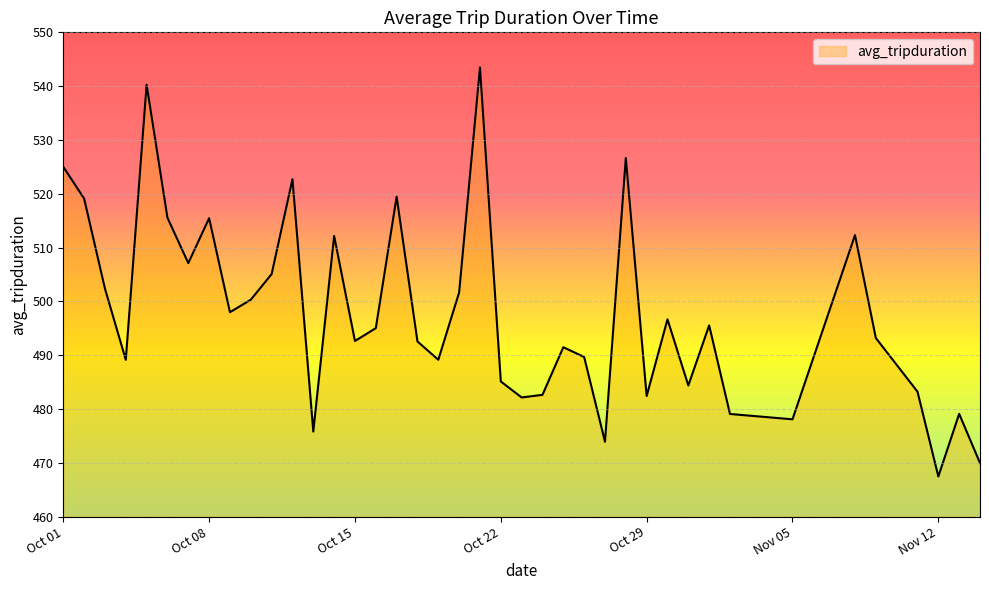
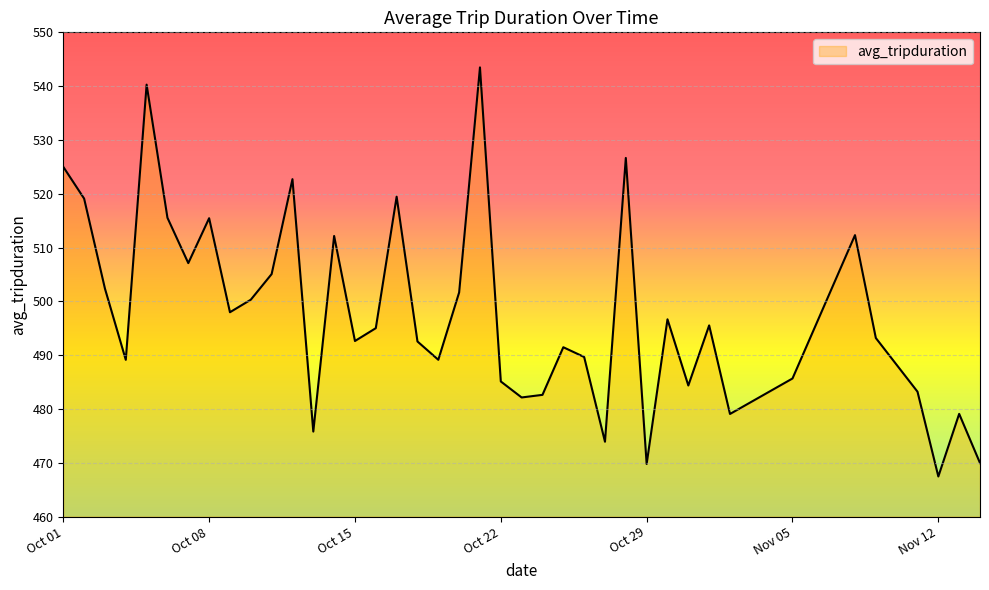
  {
    "Oct 01": 525,
    "Oct 08": 515,
    "Oct 15": 493,
    "Oct 22": 485,
-   "Oct 29": 482,
-   "Nov 05": 478,
+   "Oct 29": 470,
+   "Nov 05": 486,
    "Nov 12": 467
  }
